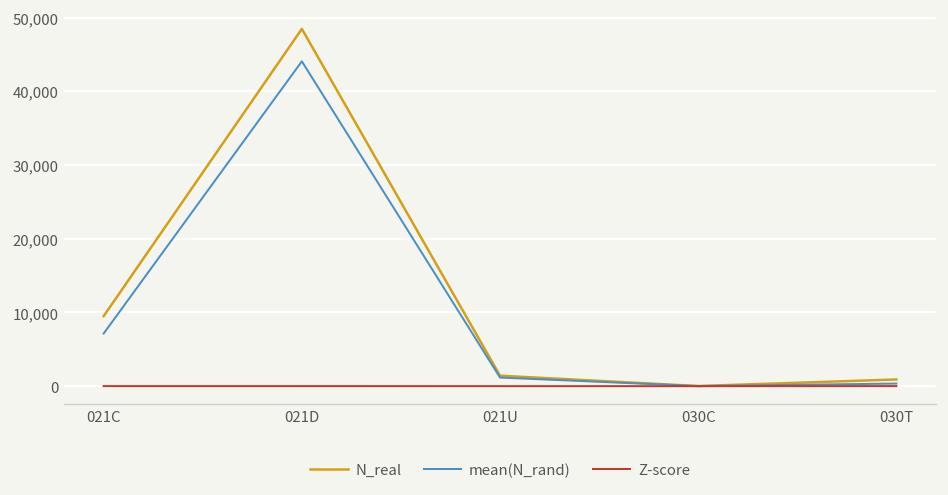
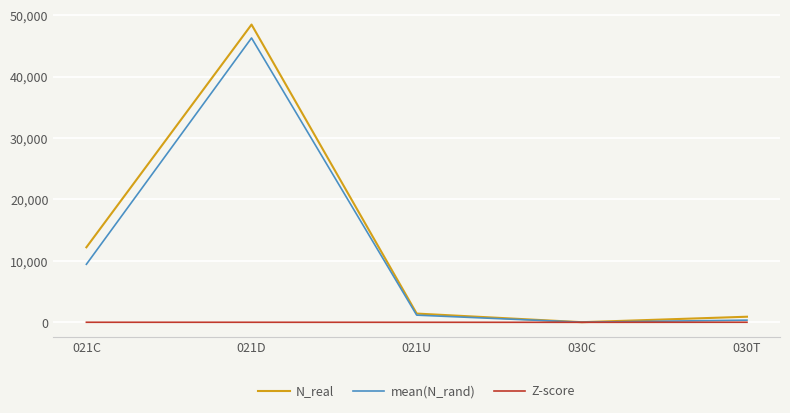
  {
    "N_real": {
-     "021C": "10,000",
+     "021C": "12,000",
      "021D": "48,000",
      "030T": "1,000"
    },
    "mean(N_rand)": {
-     "021C": "7,000",
-     "021D": "44,000"
+     "021C": "9,000",
+     "021D": "46,000"
    },
    "Z-score": {
      "021C": "0",
      "021D": "0",
      "021U": "0"
    }
  }
